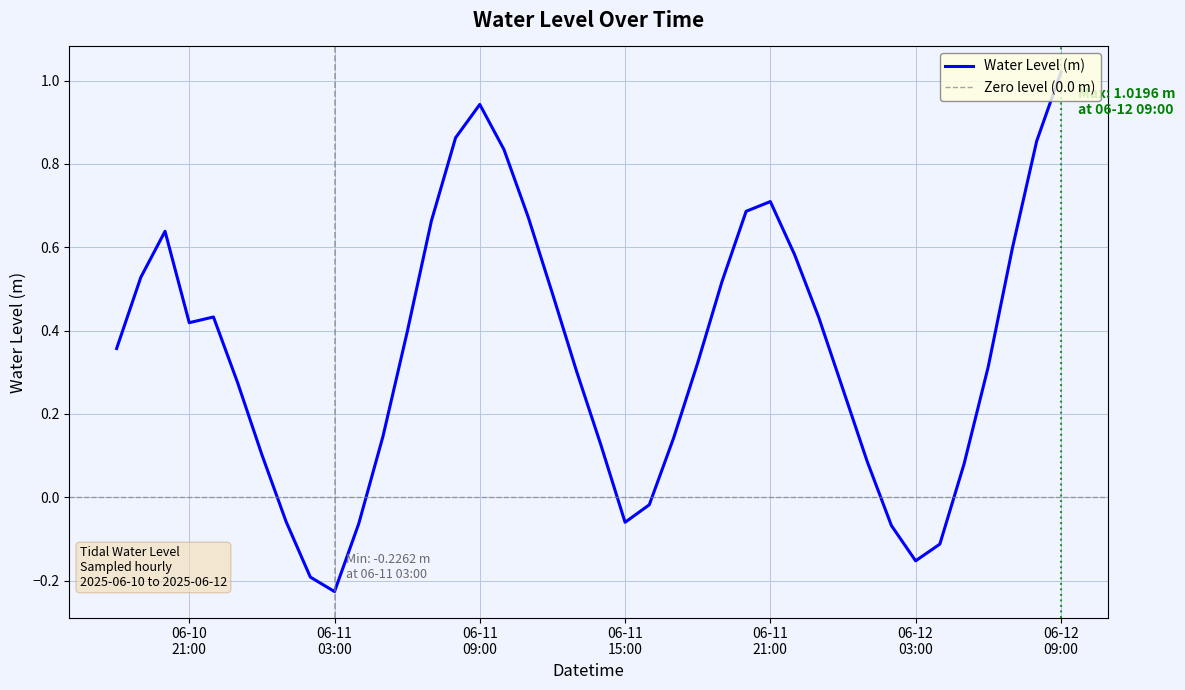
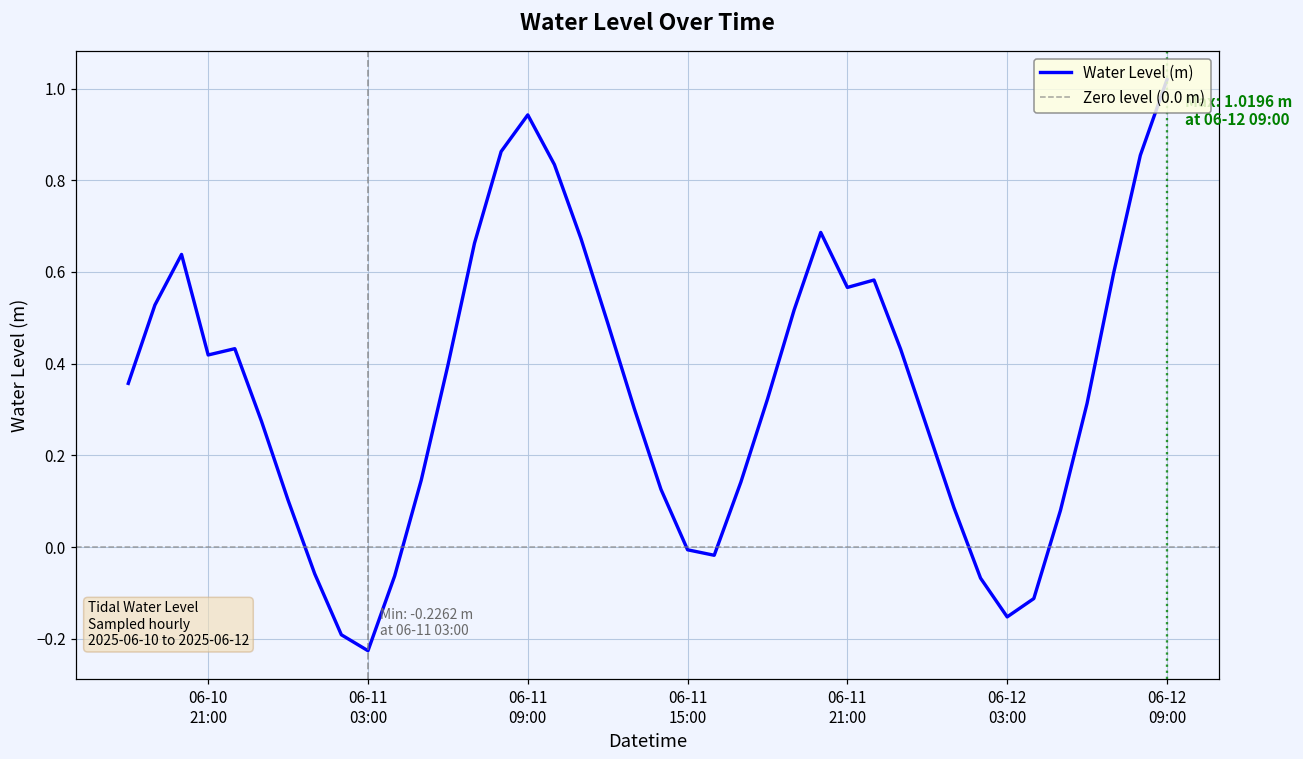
  {
    "06-10 21:00": 0.42,
    "06-11 09:00": 0.94,
-   "06-11 15:00": -0.06,
-   "06-11 21:00": 0.71,
+   "06-11 15:00": -0.01,
+   "06-11 21:00": 0.57,
    "06-12 03:00": -0.15
  }
